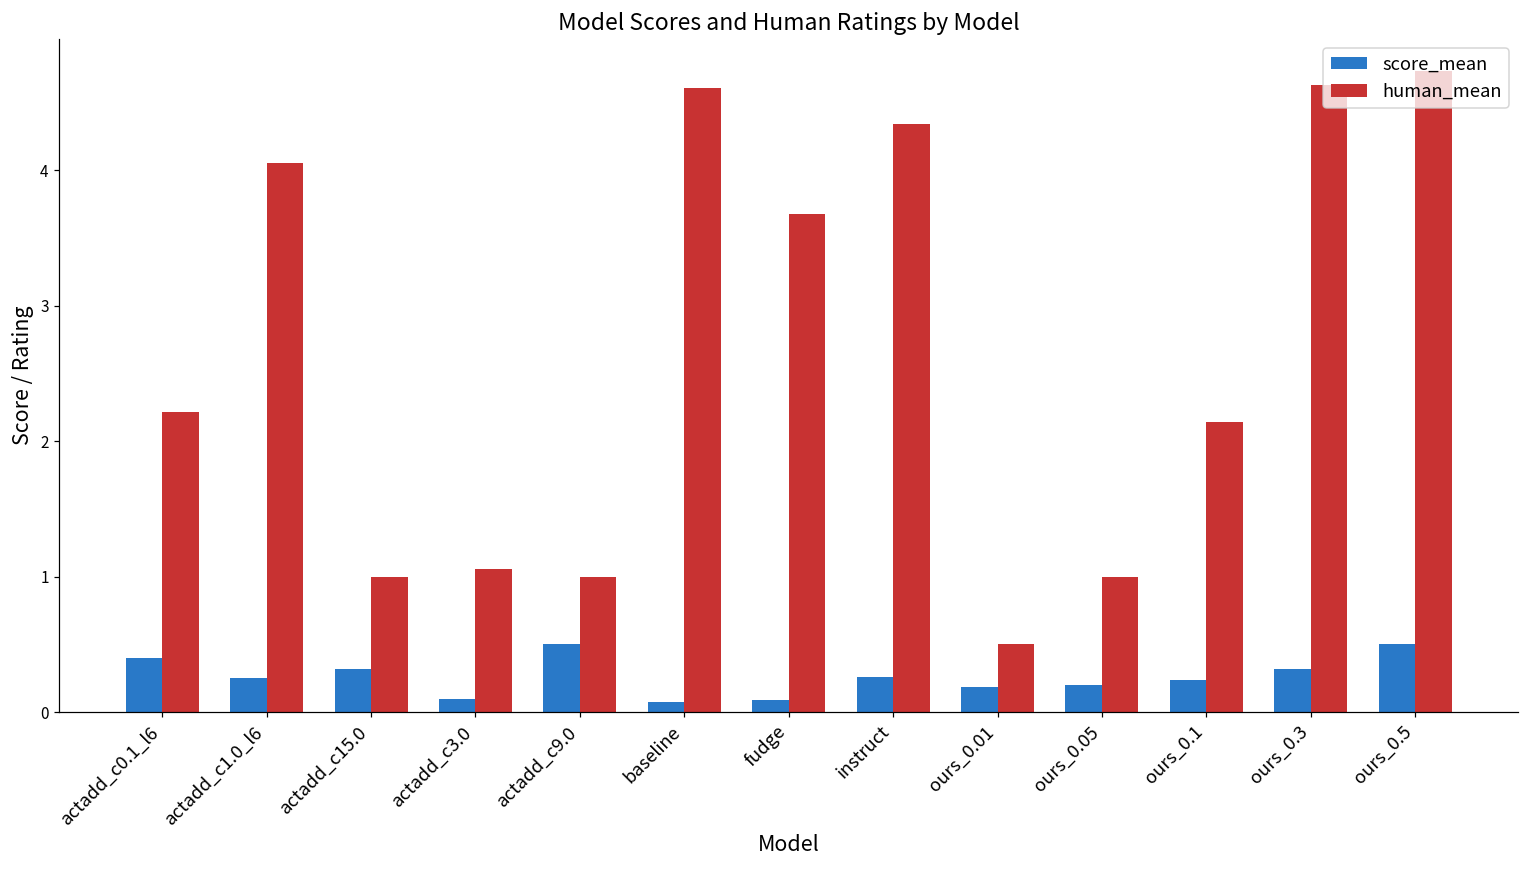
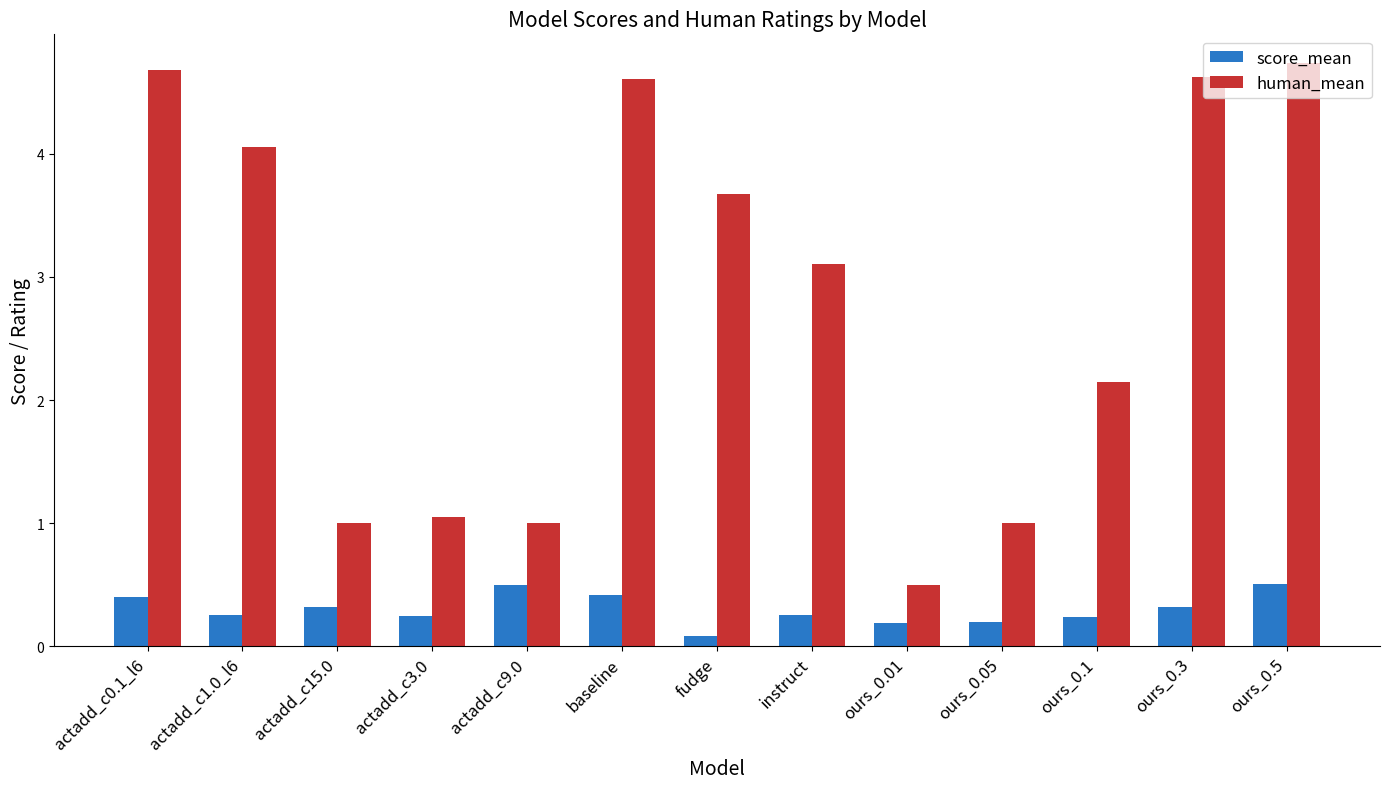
  {
    "score_mean": {
      "actadd_c0.1_l6": 0.40,
      "actadd_c1.0_l6": 0.25,
      "actadd_c15.0": 0.32,
-     "actadd_c3.0": 0.10,
+     "actadd_c3.0": 0.25,
      "actadd_c9.0": 0.50,
-     "baseline": 0.08,
+     "baseline": 0.42,
      "fudge": 0.09,
      "instruct": 0.26,
      "ours_0.01": 0.19,
      "ours_0.05": 0.20,
      "ours_0.1": 0.24,
      "ours_0.3": 0.32,
      "ours_0.5": 0.51
    },
    "human_mean": {
-     "actadd_c0.1_l6": 2.22,
+     "actadd_c0.1_l6": 4.68,
      "actadd_c1.0_l6": 4.05,
      "actadd_c15.0": 1.00,
      "actadd_c3.0": 1.05,
      "actadd_c9.0": 1.00,
      "baseline": 4.61,
      "fudge": 3.67,
-     "instruct": 4.34,
+     "instruct": 3.10,
      "ours_0.01": 0.50,
      "ours_0.05": 1.00,
      "ours_0.1": 2.14
    }
  }
